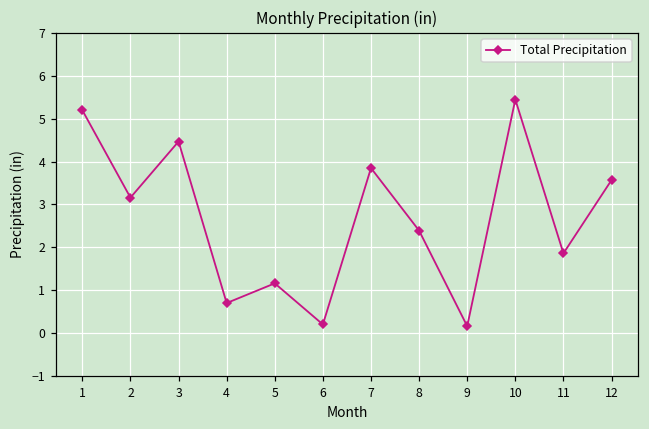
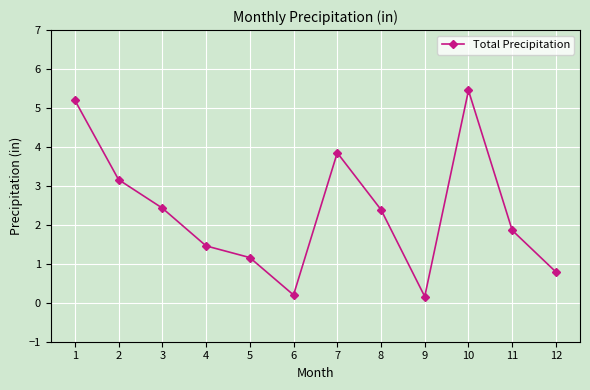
  {
    "1": 5.2,
    "2": 3.2,
-   "3": 4.5,
-   "4": 0.7,
+   "3": 2.4,
+   "4": 1.5,
    "5": 1.2,
    "6": 0.2,
    "7": 3.9,
    "8": 2.4,
    "9": 0.2,
    "10": 5.5,
    "11": 1.9,
-   "12": 3.6
+   "12": 0.8
  }
